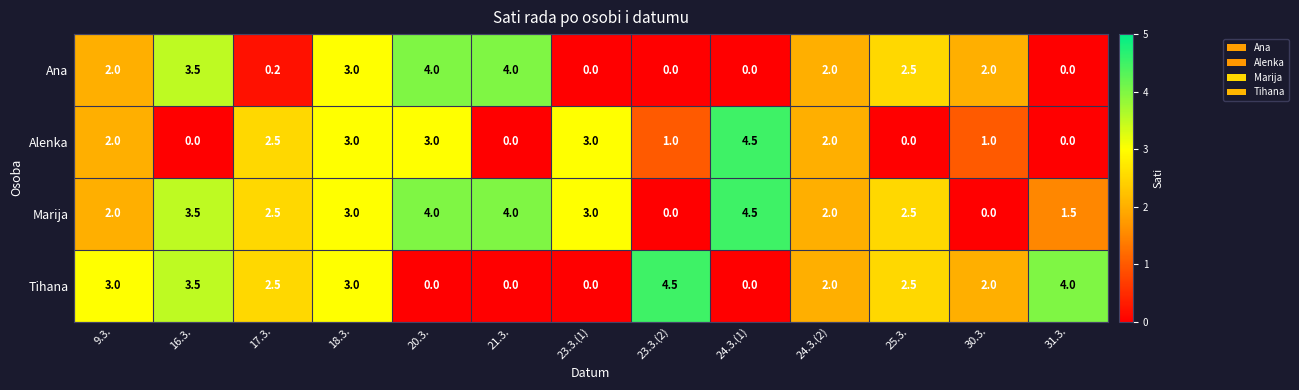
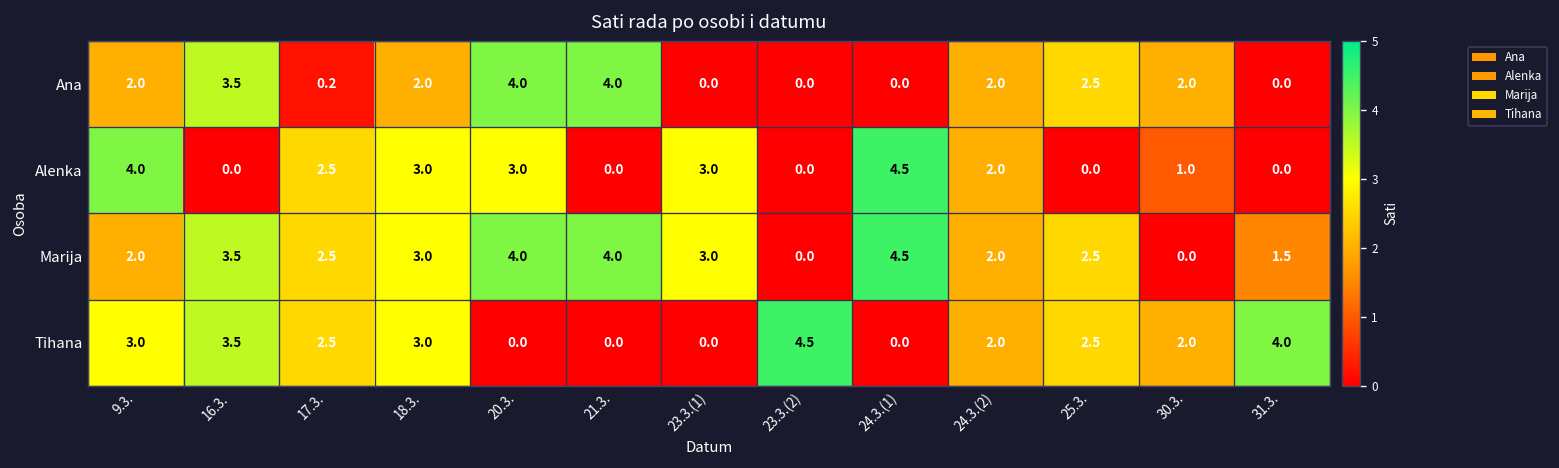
  {
    "Ana": {
      "9.3.": 2.0,
      "16.3.": 3.5,
      "17.3.": 0.2,
-     "18.3.": 3.0,
+     "18.3.": 2.0,
      "20.3.": 4.0,
      "21.3.": 4.0,
      "23.3.(1)": 0.0,
      "23.3.(2)": 0.0,
      "24.3.(1)": 0.0,
      "24.3.(2)": 2.0,
      "25.3.": 2.5,
      "30.3.": 2.0,
      "31.3.": 0.0
    },
    "Alenka": {
-     "9.3.": 2.0,
+     "9.3.": 4.0,
      "16.3.": 0.0,
      "17.3.": 2.5,
      "18.3.": 3.0,
      "20.3.": 3.0,
      "21.3.": 0.0,
      "23.3.(1)": 3.0,
-     "23.3.(2)": 1.0,
+     "23.3.(2)": 0.0,
      "24.3.(1)": 4.5,
      "24.3.(2)": 2.0,
      "25.3.": 0.0,
      "30.3.": 1.0,
      "31.3.": 0.0
    },
    "Marija": {
      "9.3.": 2.0,
      "16.3.": 3.5,
      "17.3.": 2.5,
      "18.3.": 3.0,
      "20.3.": 4.0,
      "21.3.": 4.0,
      "23.3.(1)": 3.0,
      "23.3.(2)": 0.0,
      "24.3.(1)": 4.5,
      "24.3.(2)": 2.0,
      "25.3.": 2.5,
      "30.3.": 0.0,
      "31.3.": 1.5
    },
    "Tihana": {
      "9.3.": 3.0,
      "16.3.": 3.5,
      "17.3.": 2.5,
      "18.3.": 3.0,
      "20.3.": 0.0,
      "21.3.": 0.0,
      "23.3.(1)": 0.0,
      "23.3.(2)": 4.5,
      "24.3.(1)": 0.0,
      "24.3.(2)": 2.0,
      "25.3.": 2.5,
      "30.3.": 2.0,
      "31.3.": 4.0
    }
  }
